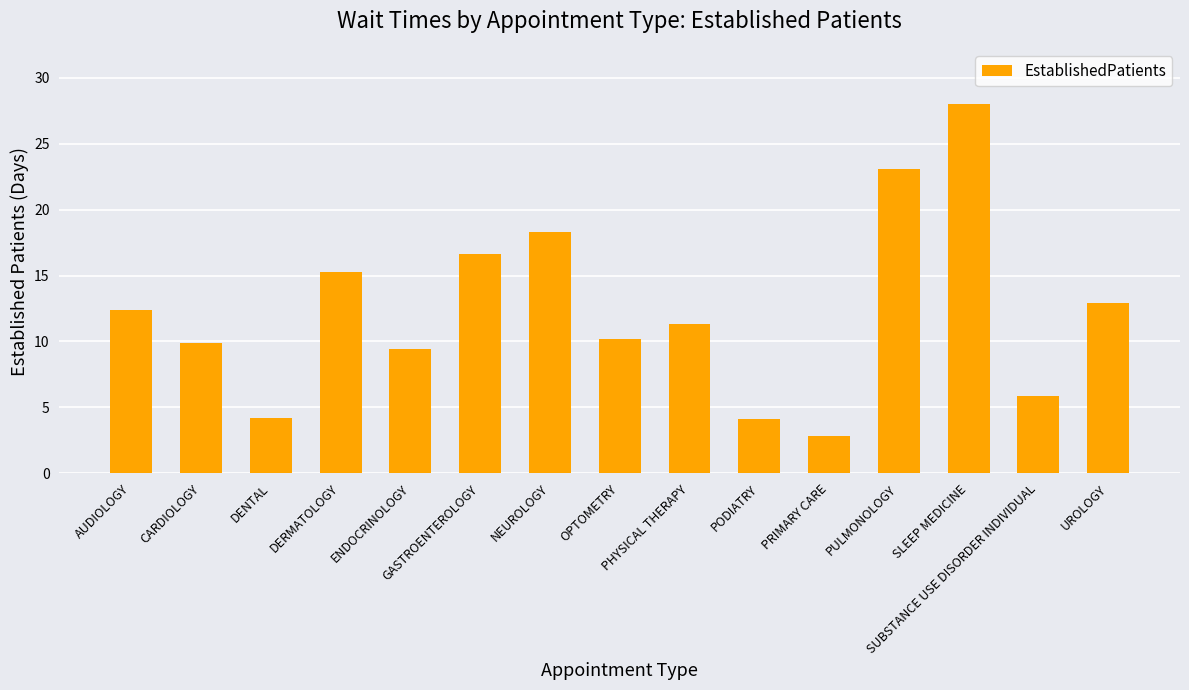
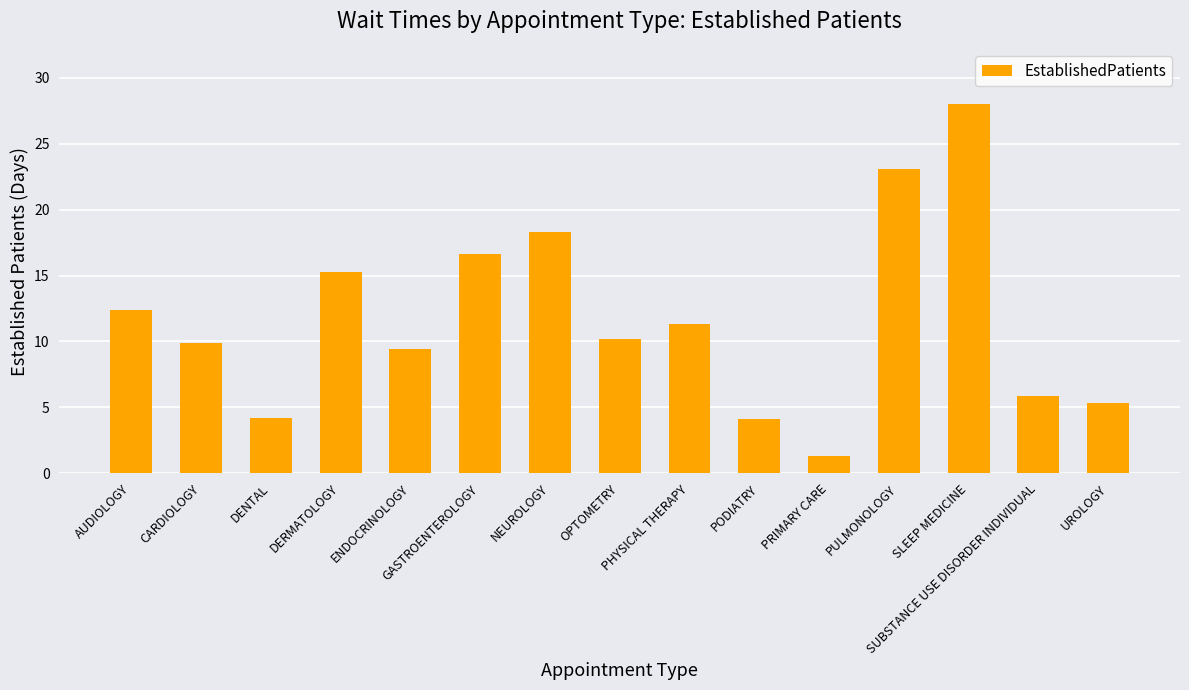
  {
    "AUDIOLOGY": 12.4,
    "CARDIOLOGY": 9.9,
    "DENTAL": 4.2,
    "DERMATOLOGY": 15.3,
    "ENDOCRINOLOGY": 9.4,
    "GASTROENTEROLOGY": 16.6,
    "NEUROLOGY": 18.3,
    "OPTOMETRY": 10.2,
    "PHYSICAL THERAPY": 11.3,
    "PODIATRY": 4.1,
-   "PRIMARY CARE": 2.8,
+   "PRIMARY CARE": 1.3,
    "PULMONOLOGY": 23.1,
    "SLEEP MEDICINE": 28.0,
    "SUBSTANCE USE DISORDER INDIVIDUAL": 5.9,
-   "UROLOGY": 12.9
+   "UROLOGY": 5.3
  }
